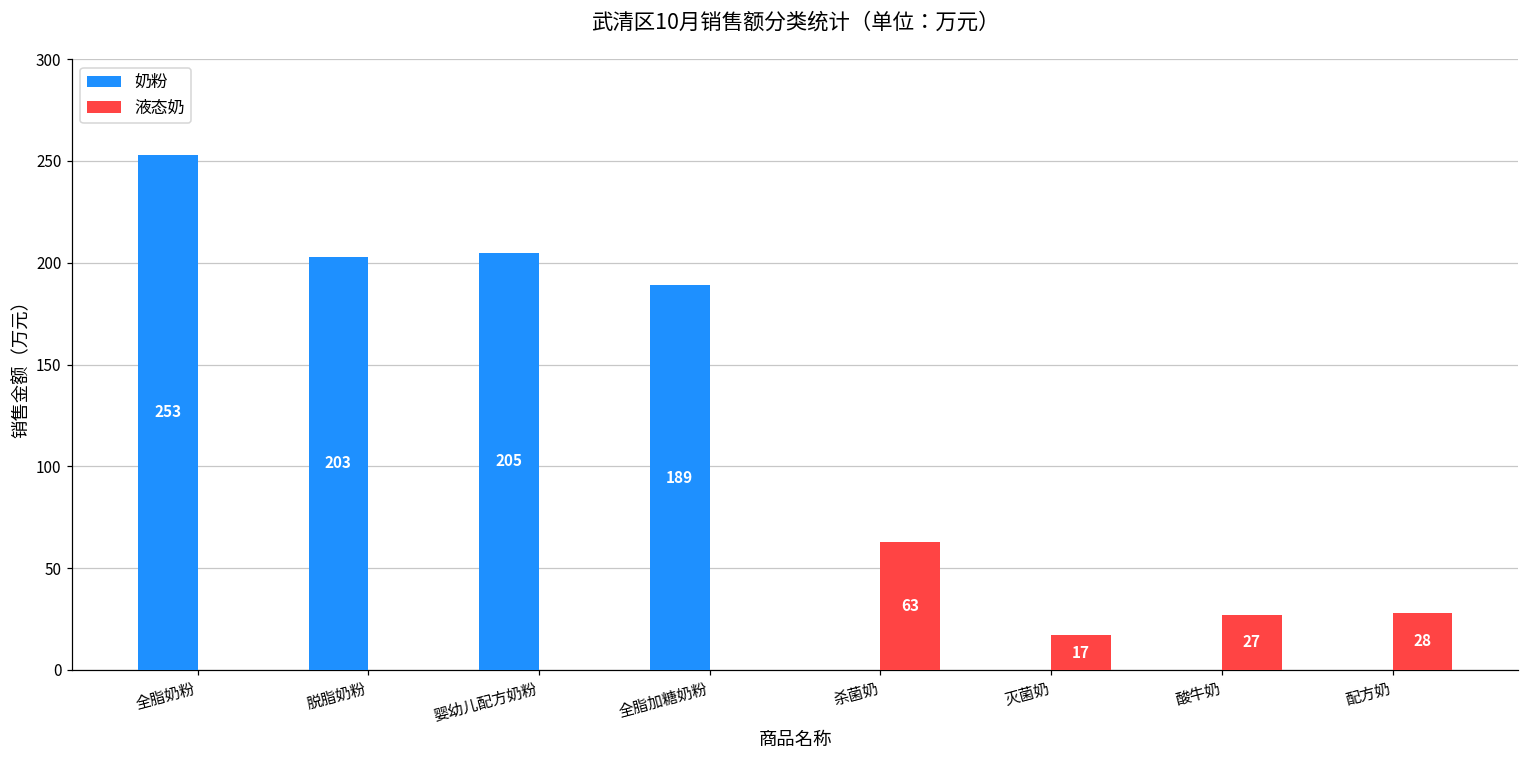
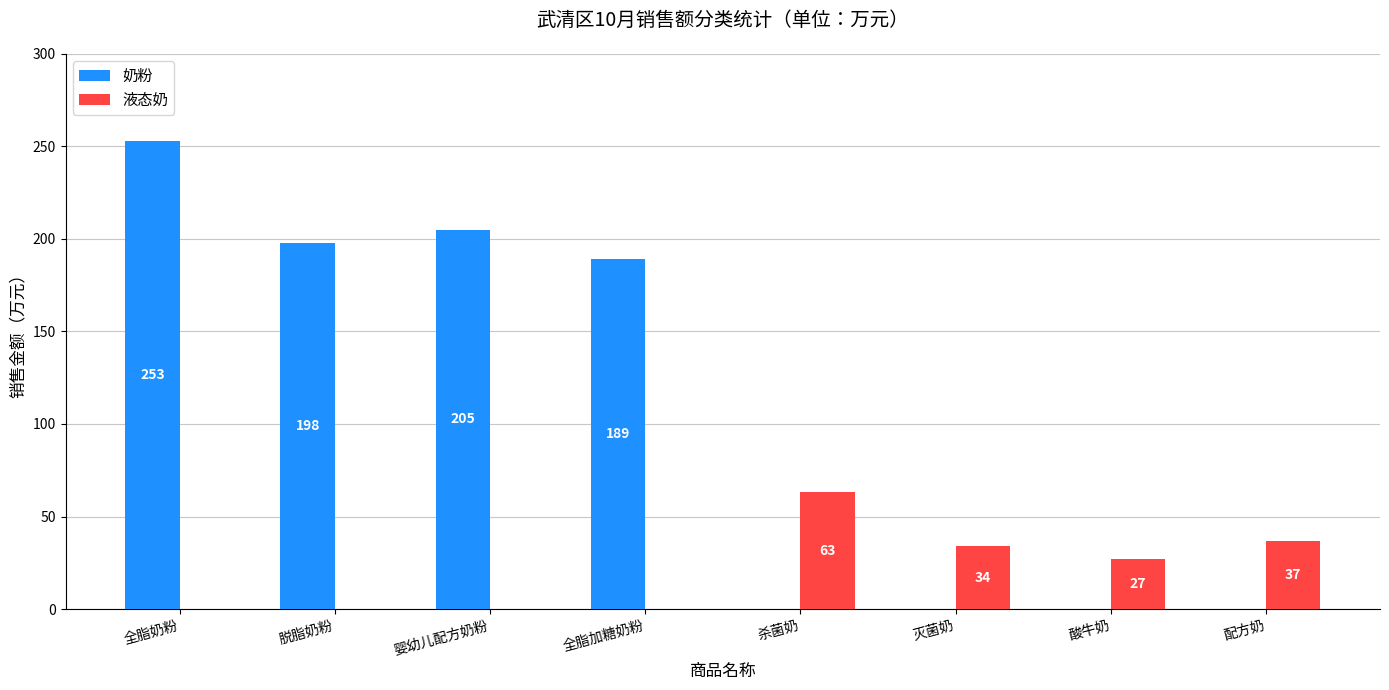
  {
    "奶粉": {
      "全脂奶粉": 253,
-     "脱脂奶粉": 203,
+     "脱脂奶粉": 198,
      "婴幼儿配方奶粉": 205,
      "全脂加糖奶粉": 189
    },
    "液态奶": {
      "杀菌奶": 63,
-     "灭菌奶": 17,
+     "灭菌奶": 34,
      "酸牛奶": 27,
-     "配方奶": 28
+     "配方奶": 37
    }
  }
